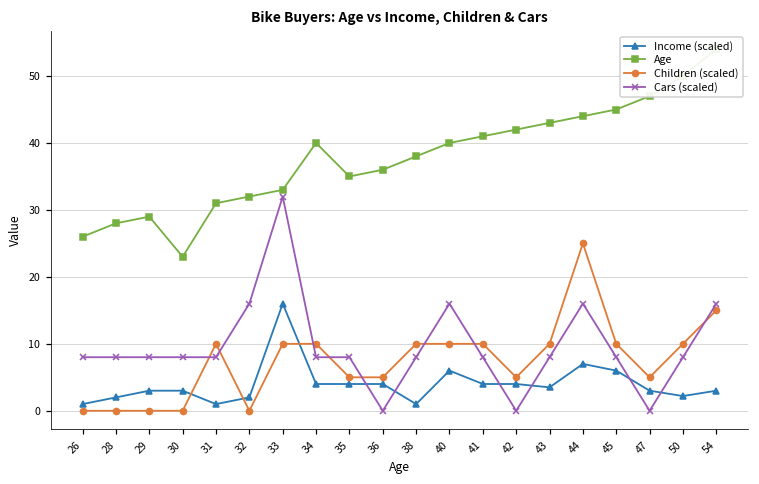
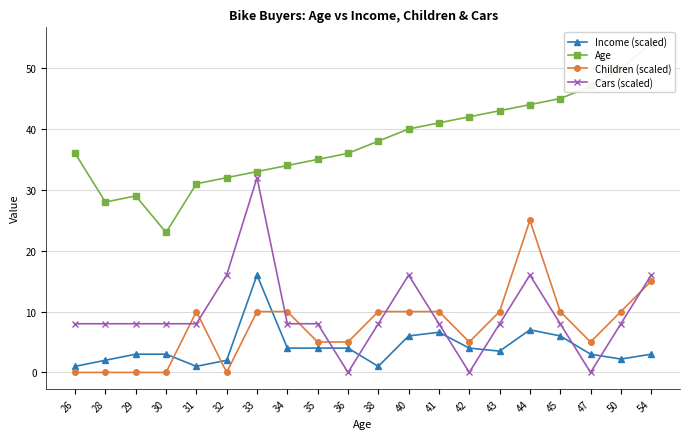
  {
    "Income (scaled)": {
      "26": 1,
      "28": 2,
      "29": 3,
      "30": 3,
      "31": 1,
      "32": 2,
      "33": 16,
      "34": 4,
      "35": 4,
      "36": 4,
      "38": 1,
      "40": 6,
-     "41": 4,
+     "41": 7,
      "42": 4,
      "43": 4,
      "44": 7,
      "45": 6,
      "47": 3,
      "50": 2,
      "54": 3
    },
    "Age": {
-     "26": 26,
+     "26": 36,
      "28": 28,
      "29": 29,
      "30": 23,
      "31": 31,
      "32": 32,
      "33": 33,
-     "34": 40,
+     "34": 34,
      "35": 35,
      "36": 36,
      "38": 38,
      "40": 40,
      "41": 41,
      "42": 42,
      "43": 43,
      "44": 44,
      "45": 45
    },
    "Children (scaled)": {
      "26": 0,
      "28": 0,
      "29": 0,
      "30": 0,
      "31": 10,
      "32": 0,
      "33": 10,
      "34": 10,
      "35": 5,
      "36": 5,
      "38": 10,
      "40": 10,
      "41": 10,
      "42": 5,
      "43": 10,
      "44": 25,
      "45": 10,
      "47": 5,
      "50": 10,
      "54": 15
    },
    "Cars (scaled)": {
      "26": 8,
      "28": 8,
      "29": 8,
      "30": 8,
      "31": 8,
      "32": 16,
      "33": 32,
      "34": 8,
      "35": 8,
      "36": 0,
      "38": 8,
      "40": 16,
      "41": 8,
      "42": 0,
      "43": 8,
      "44": 16,
      "45": 8,
      "47": 0,
      "50": 8,
      "54": 16
    }
  }
